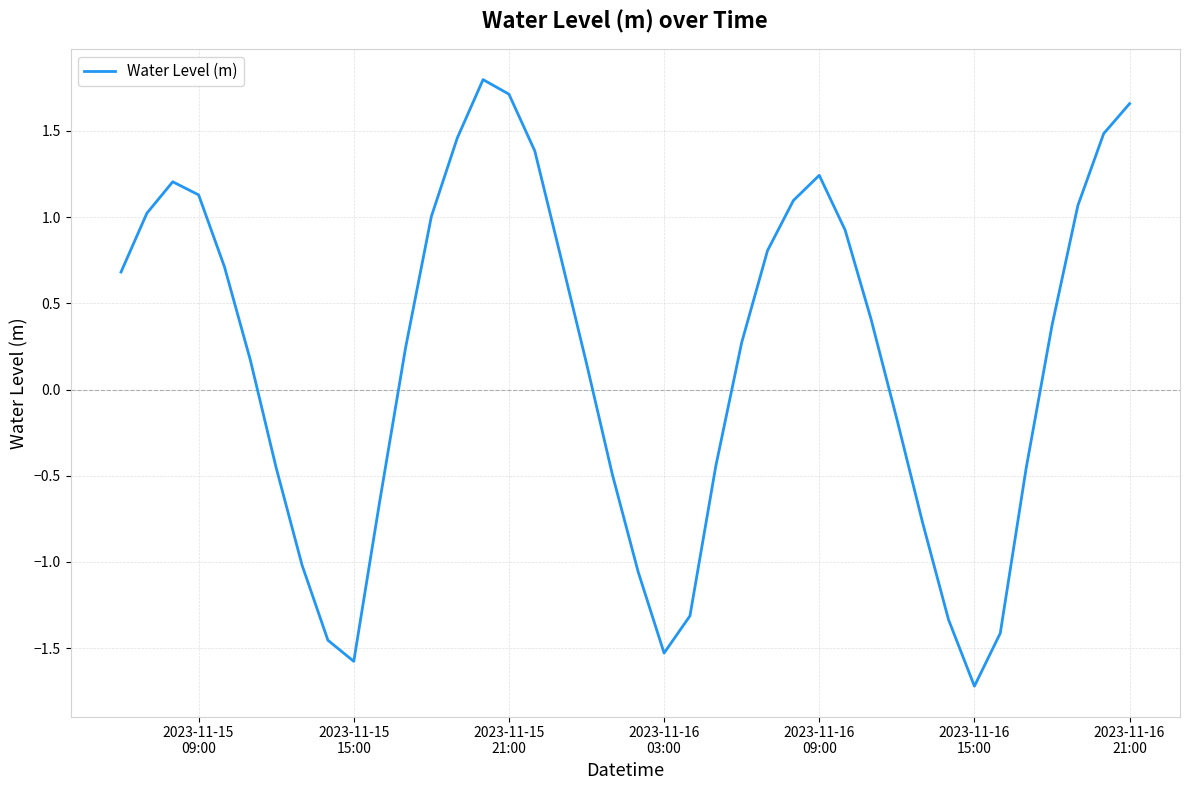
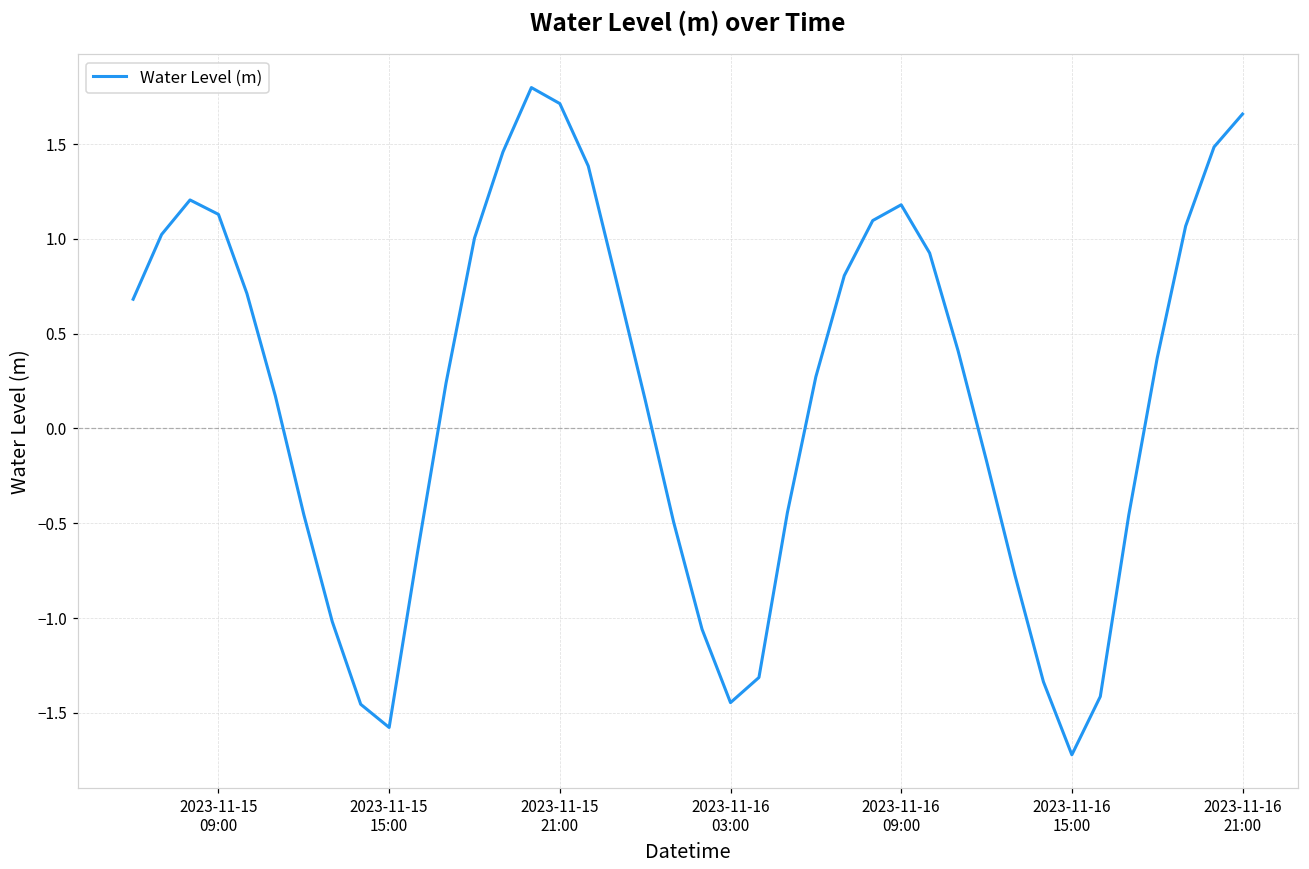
  {
    "2023-11-15 09:00": 1.13,
    "2023-11-15 15:00": -1.58,
    "2023-11-15 21:00": 1.71,
-   "2023-11-16 03:00": -1.53,
-   "2023-11-16 09:00": 1.24,
+   "2023-11-16 03:00": -1.45,
+   "2023-11-16 09:00": 1.18,
    "2023-11-16 15:00": -1.72,
    "2023-11-16 21:00": 1.66
  }
